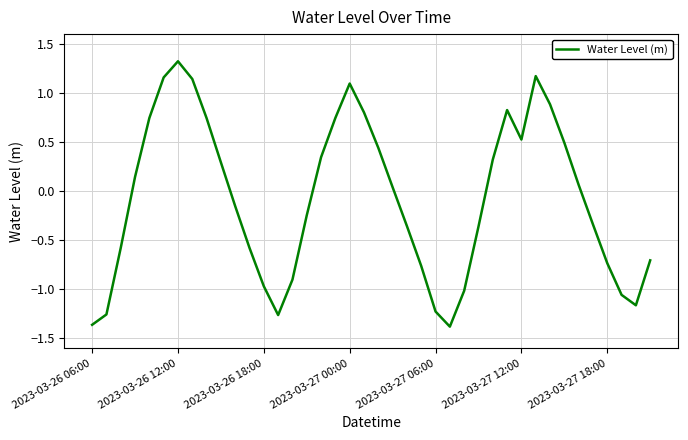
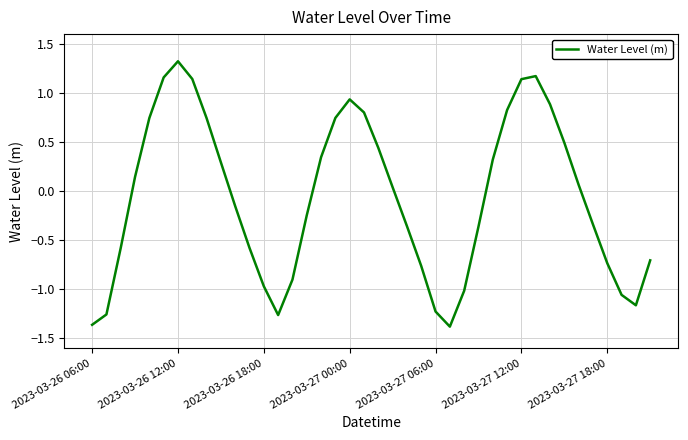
  {
    "2023-03-26 06:00": -1.4,
    "2023-03-26 12:00": 1.3,
    "2023-03-26 18:00": -1.0,
-   "2023-03-27 00:00": 1.1,
+   "2023-03-27 00:00": 0.9,
    "2023-03-27 06:00": -1.2,
-   "2023-03-27 12:00": 0.5,
+   "2023-03-27 12:00": 1.1,
    "2023-03-27 18:00": -0.7
  }
